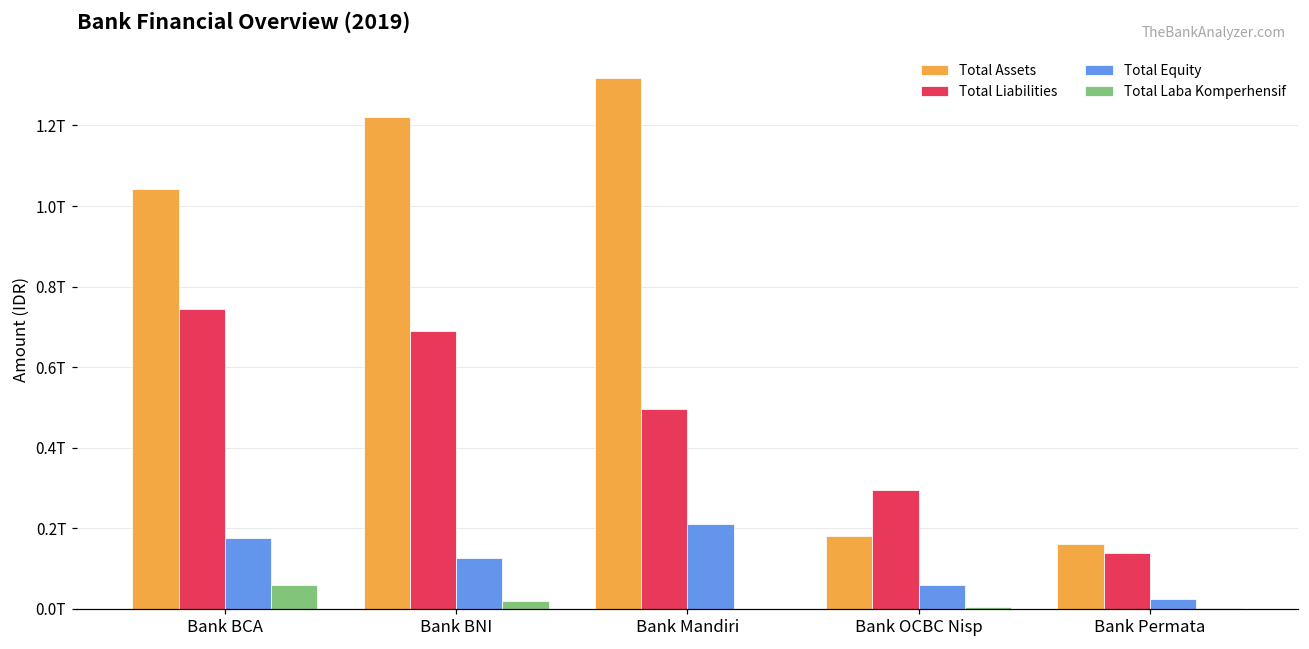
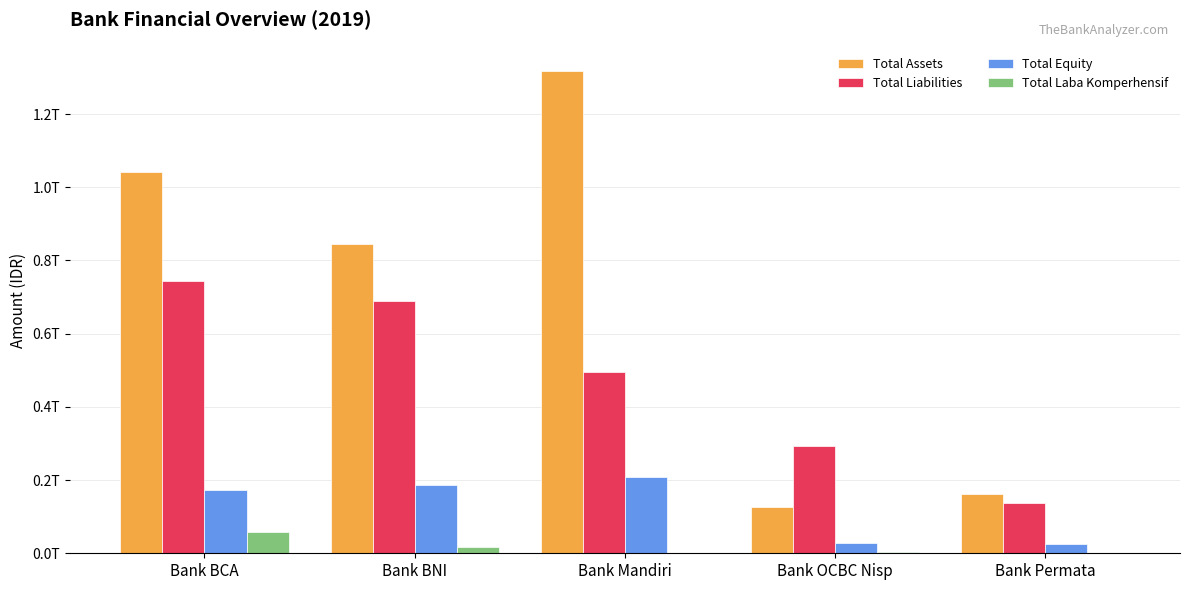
  {
    "Total Assets": {
      "Bank BCA": "1.04T",
-     "Bank BNI": "1.22T",
+     "Bank BNI": "0.85T",
      "Bank Mandiri": "1.32T",
-     "Bank OCBC Nisp": "0.18T",
+     "Bank OCBC Nisp": "0.13T",
      "Bank Permata": "0.16T"
    },
    "Total Liabilities": {
      "Bank BCA": "0.74T",
      "Bank BNI": "0.69T",
      "Bank Mandiri": "0.49T",
      "Bank OCBC Nisp": "0.29T",
      "Bank Permata": "0.14T"
    },
    "Total Equity": {
      "Bank BCA": "0.17T",
-     "Bank BNI": "0.13T",
+     "Bank BNI": "0.19T",
      "Bank Mandiri": "0.21T",
-     "Bank OCBC Nisp": "0.06T",
+     "Bank OCBC Nisp": "0.03T",
      "Bank Permata": "0.02T"
    },
    "Total Laba Komperhensif": {
      "Bank BCA": "0.06T",
      "Bank BNI": "0.02T"
    }
  }
